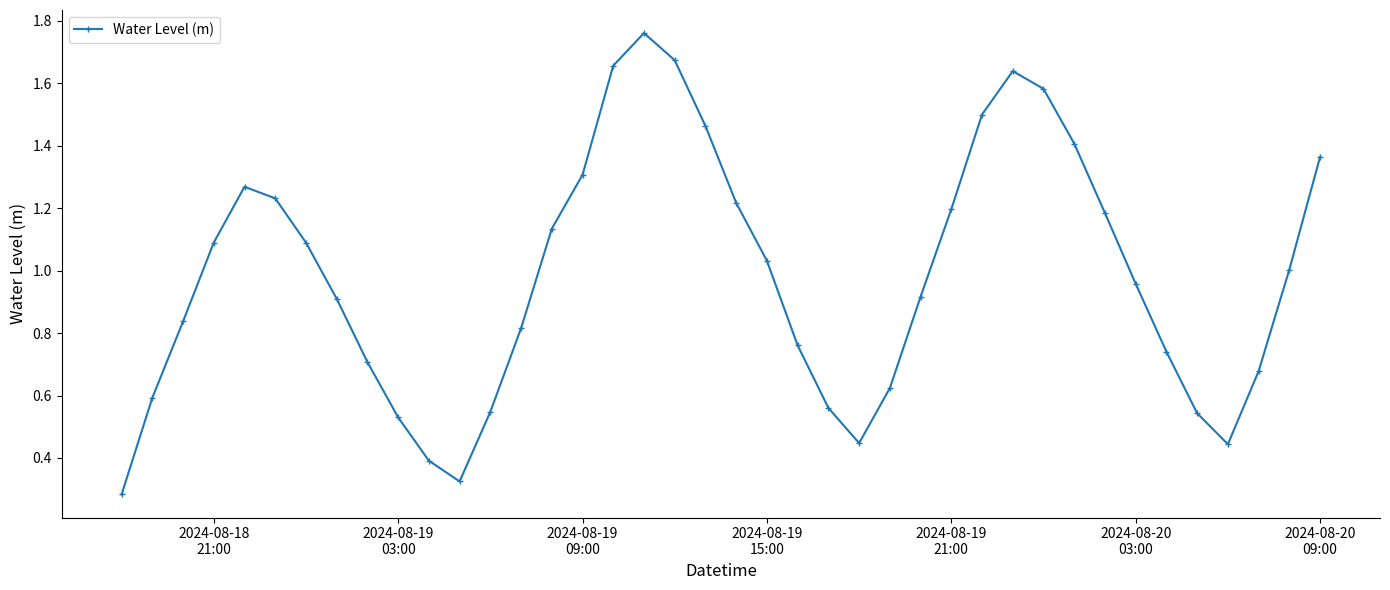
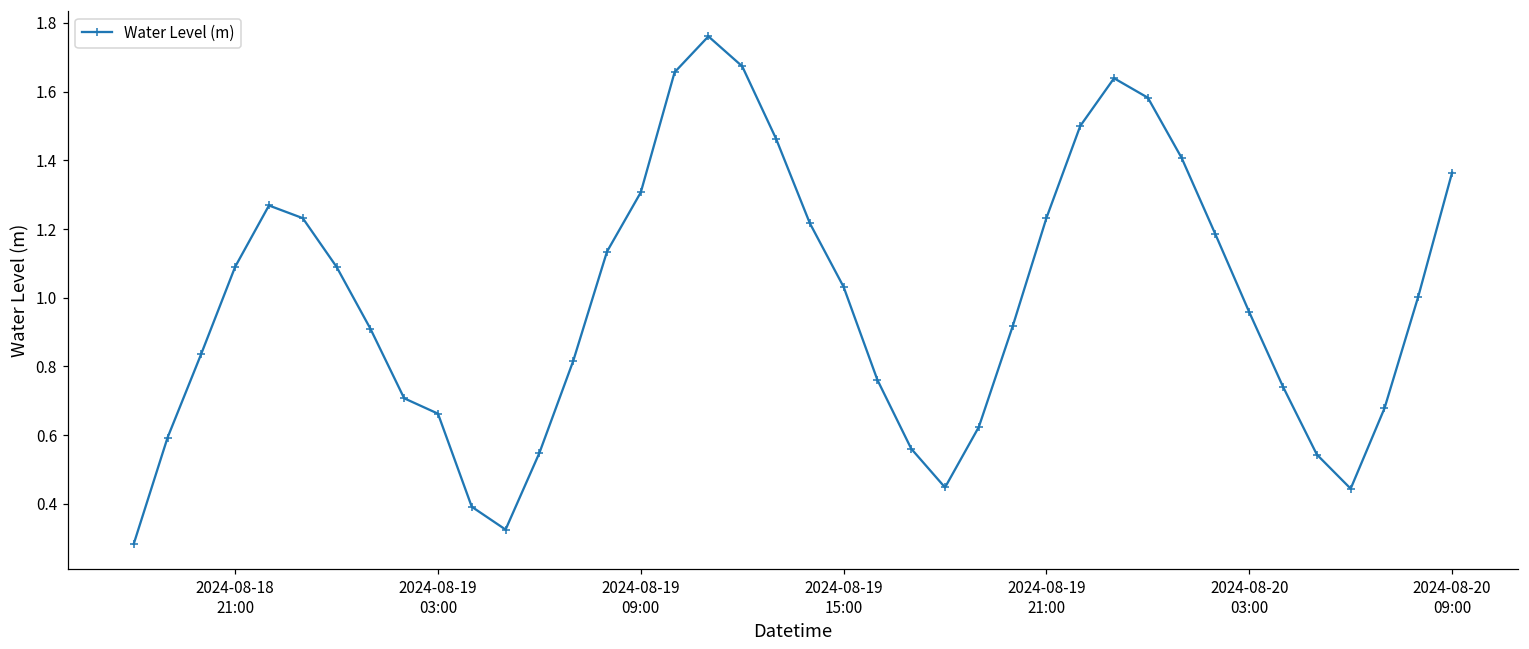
  {
    "2024-08-18 21:00": 1.09,
-   "2024-08-19 03:00": 0.53,
+   "2024-08-19 03:00": 0.66,
    "2024-08-19 09:00": 1.31,
    "2024-08-19 15:00": 1.03,
-   "2024-08-19 21:00": 1.20,
+   "2024-08-19 21:00": 1.23,
    "2024-08-20 03:00": 0.96,
    "2024-08-20 09:00": 1.36
  }
